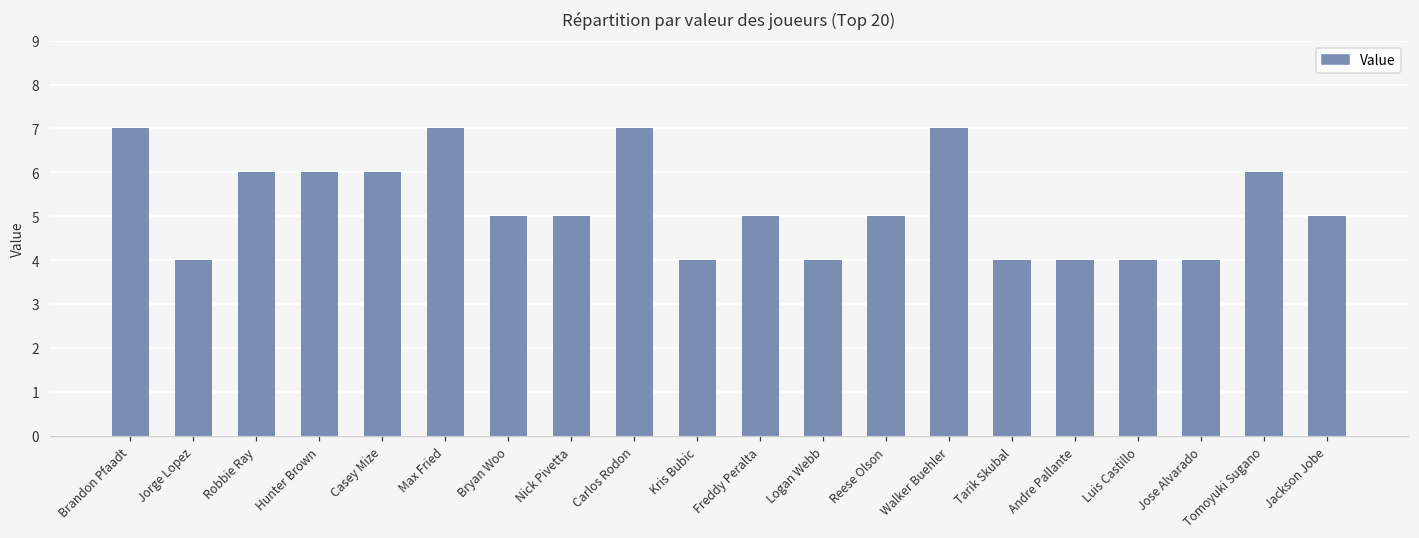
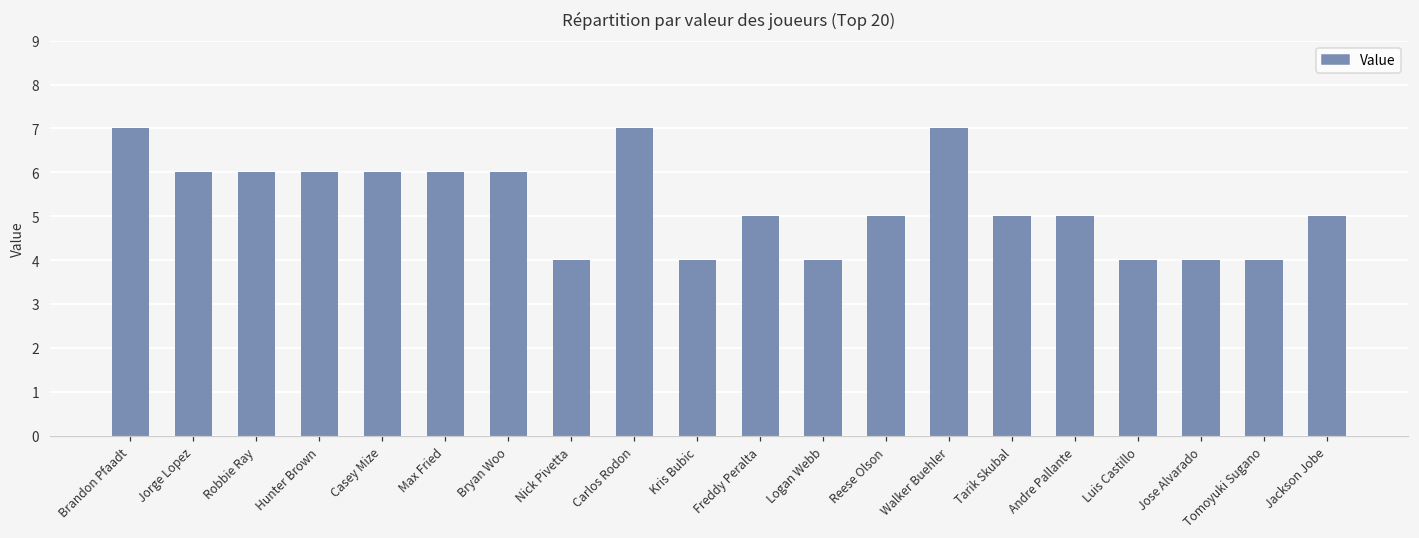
  {
    "Brandon Pfaadt": 7,
-   "Jorge Lopez": 4,
+   "Jorge Lopez": 6,
    "Robbie Ray": 6,
    "Hunter Brown": 6,
    "Casey Mize": 6,
-   "Max Fried": 7,
-   "Bryan Woo": 5,
-   "Nick Pivetta": 5,
+   "Max Fried": 6,
+   "Bryan Woo": 6,
+   "Nick Pivetta": 4,
    "Carlos Rodon": 7,
    "Kris Bubic": 4,
    "Freddy Peralta": 5,
    "Logan Webb": 4,
    "Reese Olson": 5,
    "Walker Buehler": 7,
-   "Tarik Skubal": 4,
-   "Andre Pallante": 4,
+   "Tarik Skubal": 5,
+   "Andre Pallante": 5,
    "Luis Castillo": 4,
    "Jose Alvarado": 4,
-   "Tomoyuki Sugano": 6,
+   "Tomoyuki Sugano": 4,
    "Jackson Jobe": 5
  }
